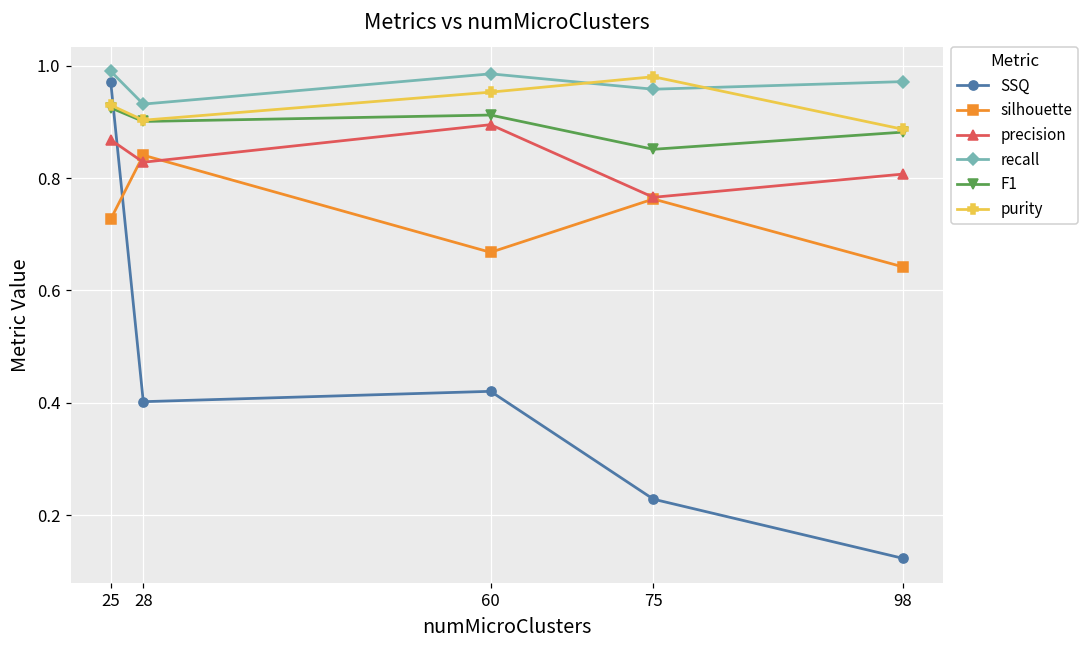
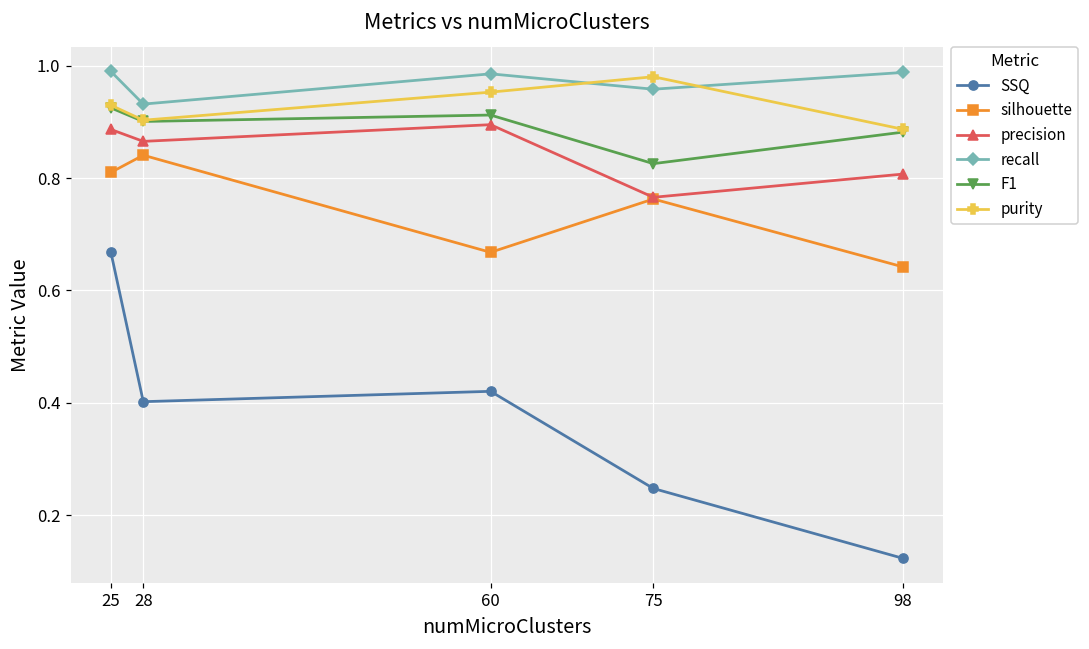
  {
    "SSQ": {
-     "25": 0.97,
+     "25": 0.67,
      "28": 0.40,
      "60": 0.42,
-     "75": 0.23,
+     "75": 0.25,
      "98": 0.12
    },
    "silhouette": {
-     "25": 0.73,
+     "25": 0.81,
      "28": 0.84,
      "60": 0.67,
      "98": 0.64
    },
    "precision": {
-     "25": 0.87,
-     "28": 0.83,
+     "25": 0.89,
+     "28": 0.87,
      "60": 0.90,
      "98": 0.81
    },
    "recall": {
      "25": 0.99,
      "28": 0.93,
      "60": 0.99,
      "75": 0.96,
-     "98": 0.97
+     "98": 0.99
    },
    "F1": {
      "60": 0.91,
-     "75": 0.85,
+     "75": 0.83,
      "98": 0.88
    },
    "purity": {
      "60": 0.95,
      "75": 0.98,
      "98": 0.89
    }
  }
